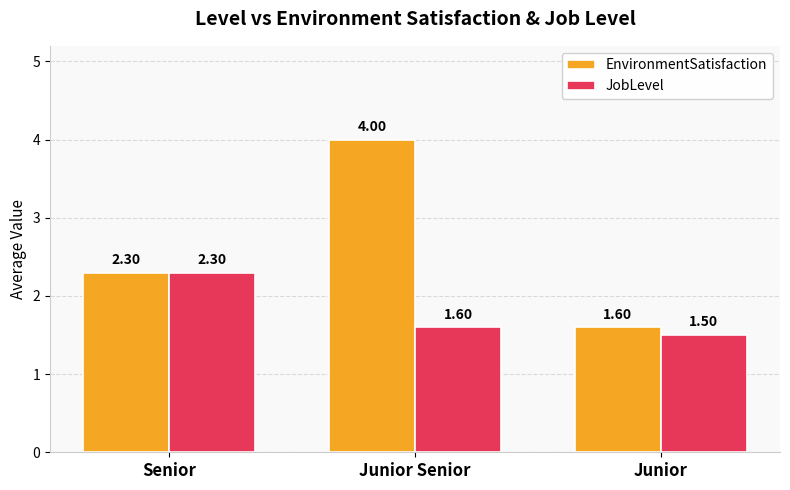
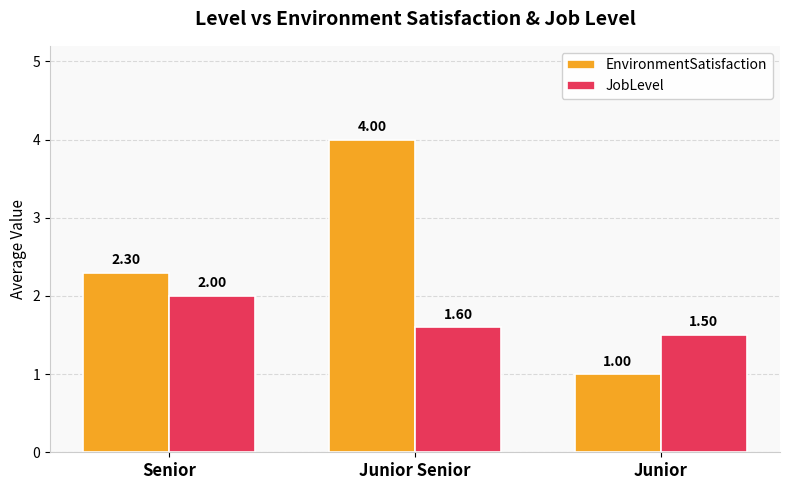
  {
    "EnvironmentSatisfaction": {
      "Senior": 2.30,
      "Junior Senior": 4.00,
-     "Junior": 1.60
+     "Junior": 1.00
    },
    "JobLevel": {
-     "Senior": 2.30,
+     "Senior": 2.00,
      "Junior Senior": 1.60,
      "Junior": 1.50
    }
  }
